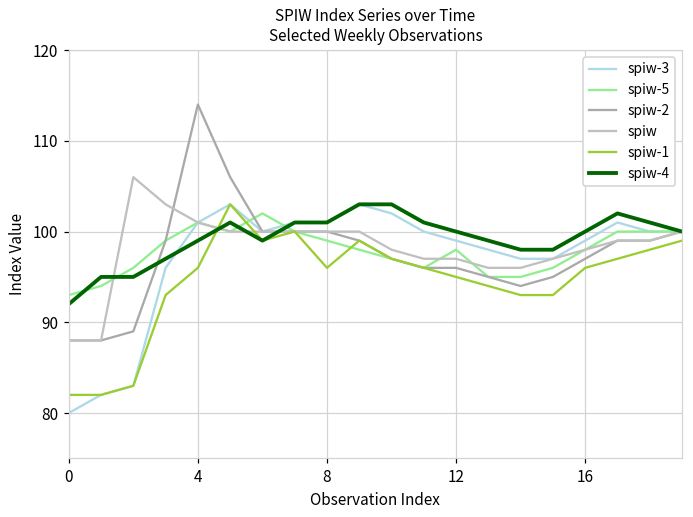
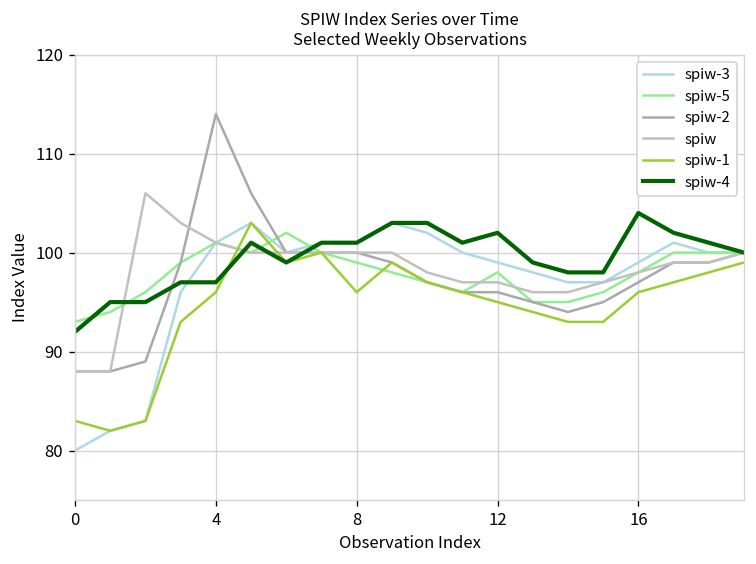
  {
    "spiw-5": {
      "0": 93,
      "8": 99,
      "12": 98
    },
    "spiw-1": {
-     "0": 82,
+     "0": 83,
      "4": 96,
      "8": 96,
      "12": 95,
      "16": 96
    },
    "spiw-4": {
      "0": 92,
-     "4": 99,
-     "12": 100,
-     "16": 100
+     "4": 97,
+     "12": 102,
+     "16": 104
    }
  }
